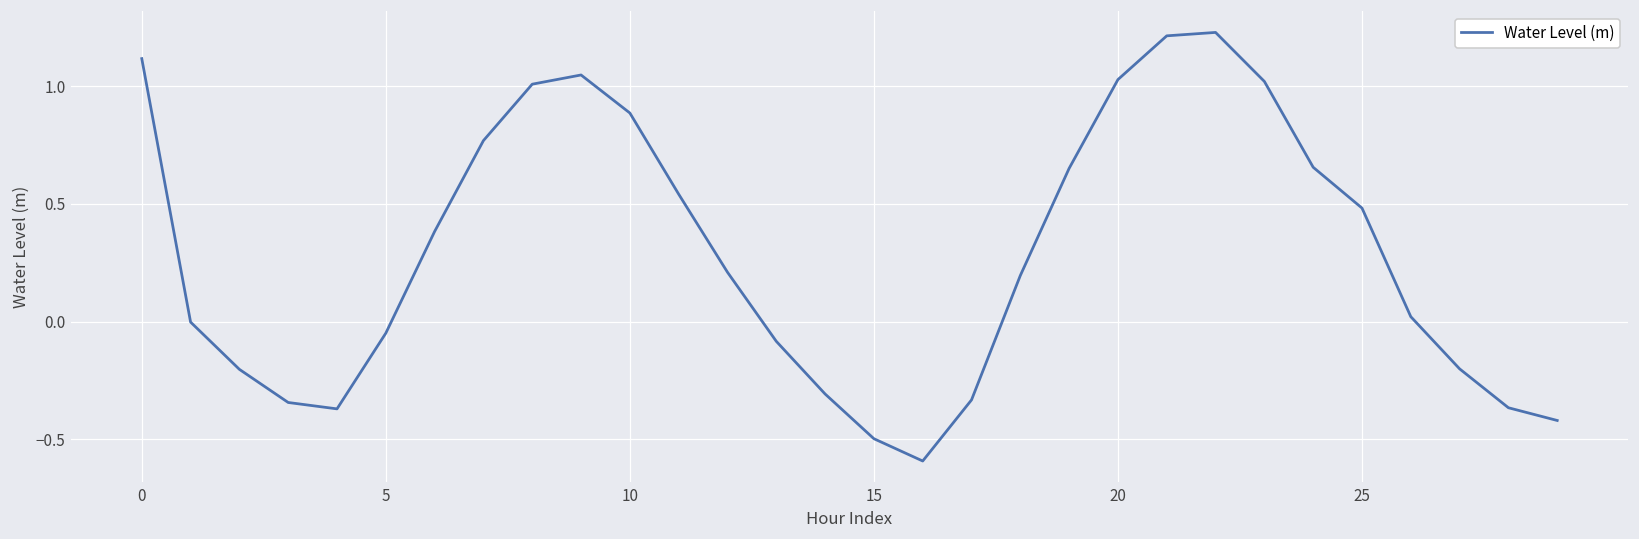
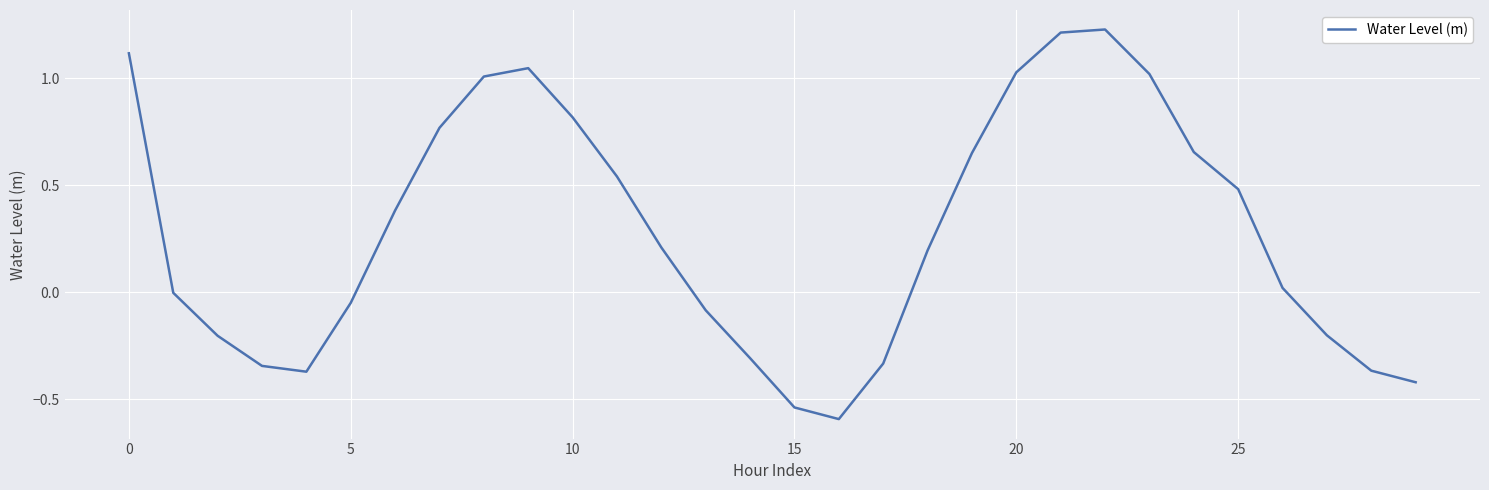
  {
    "0": 1.12,
    "5": -0.05,
-   "10": 0.89,
-   "15": -0.50,
+   "10": 0.82,
+   "15": -0.54,
    "20": 1.03,
    "25": 0.48
  }
